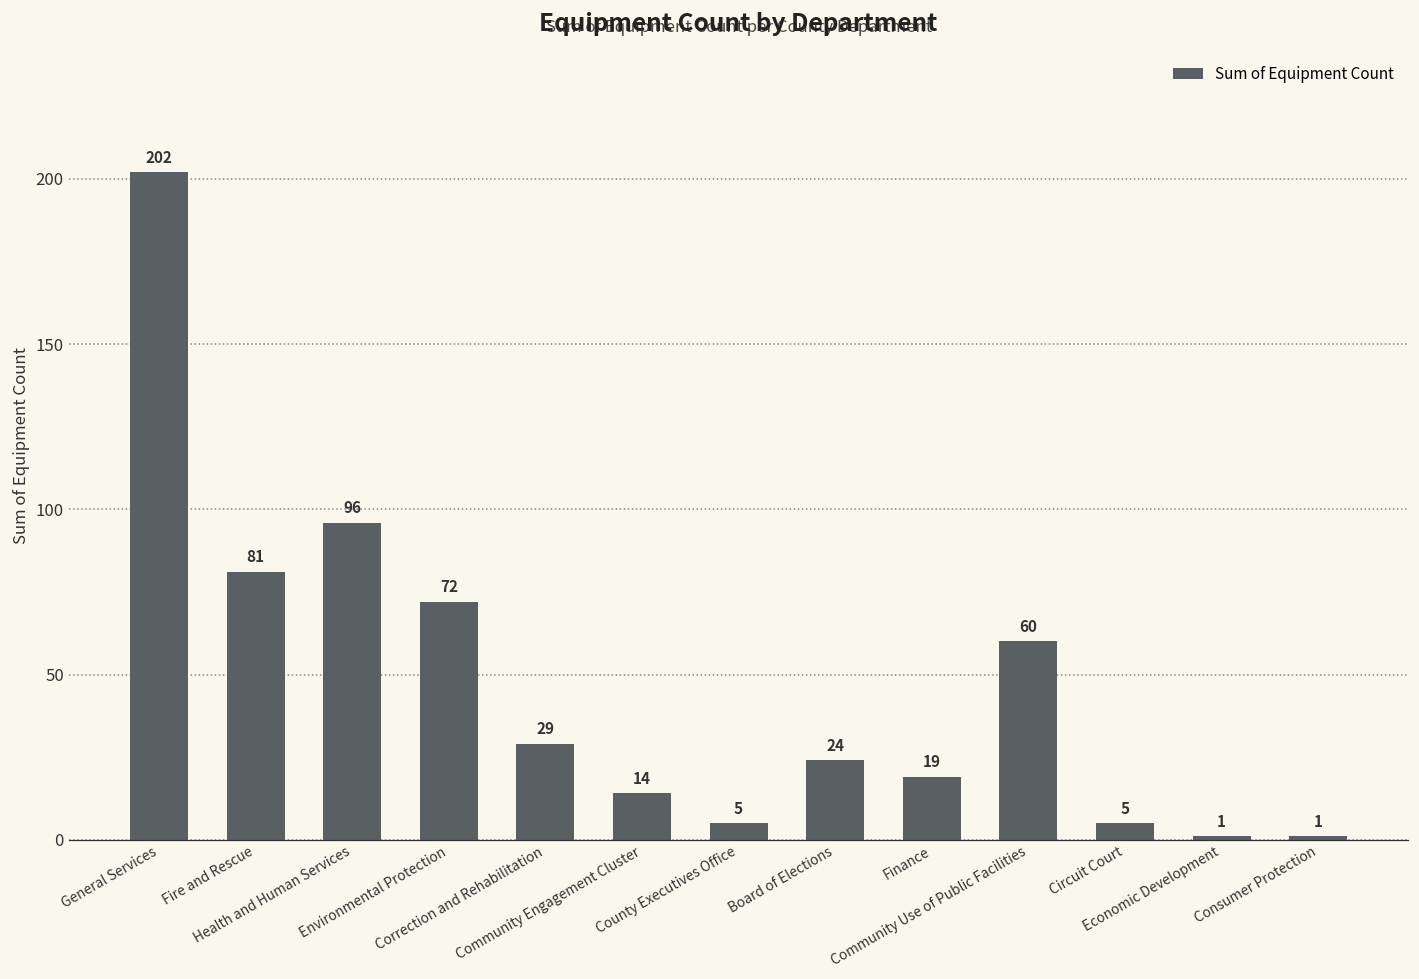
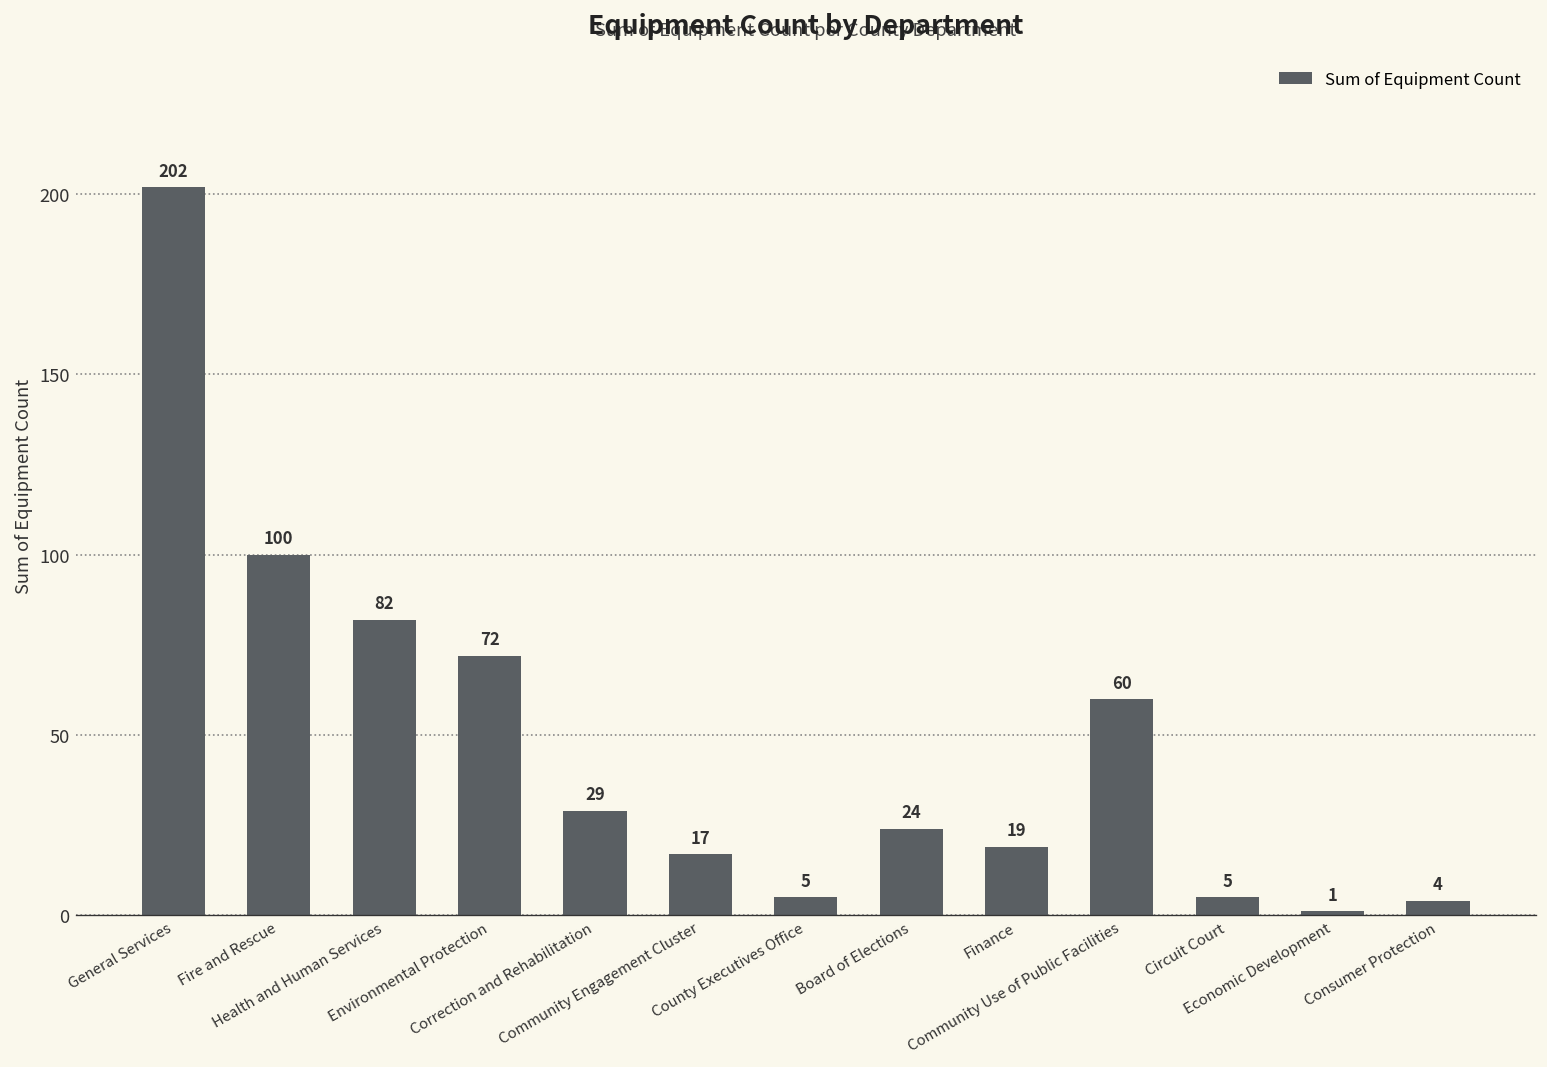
  {
    "General Services": 202,
-   "Fire and Rescue": 81,
-   "Health and Human Services": 96,
+   "Fire and Rescue": 100,
+   "Health and Human Services": 82,
    "Environmental Protection": 72,
    "Correction and Rehabilitation": 29,
-   "Community Engagement Cluster": 14,
+   "Community Engagement Cluster": 17,
    "County Executives Office": 5,
    "Board of Elections": 24,
    "Finance": 19,
    "Community Use of Public Facilities": 60,
    "Circuit Court": 5,
    "Economic Development": 1,
-   "Consumer Protection": 1
+   "Consumer Protection": 4
  }
